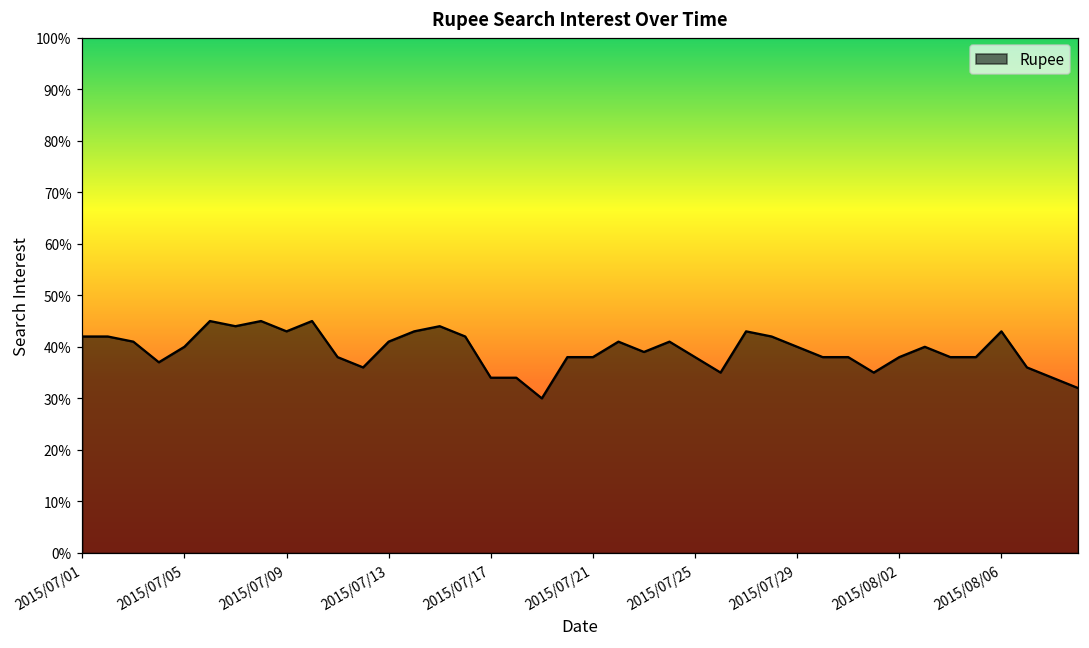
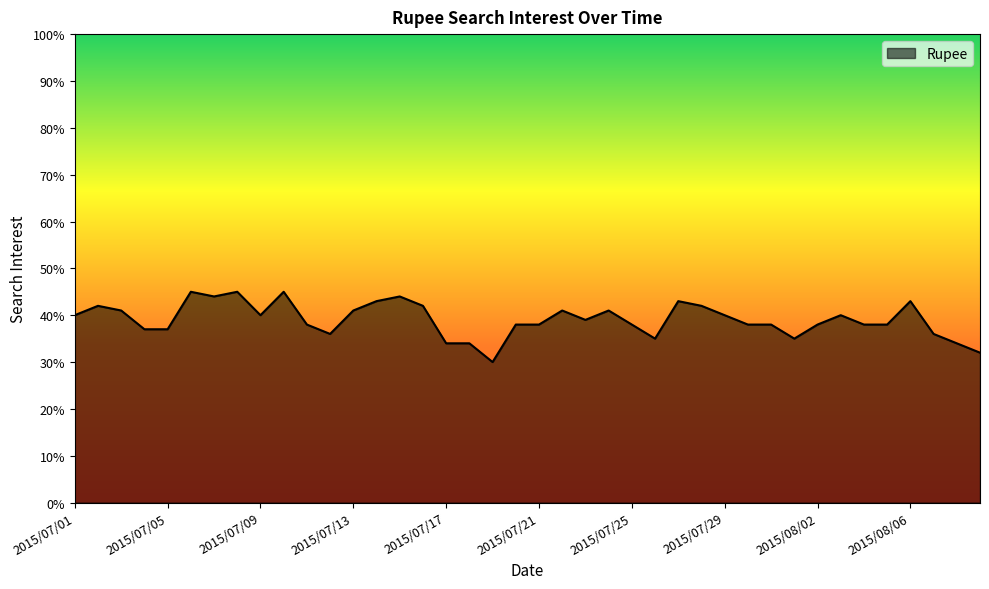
  {
-   "2015/07/01": "42%",
-   "2015/07/05": "40%",
-   "2015/07/09": "43%",
+   "2015/07/01": "40%",
+   "2015/07/05": "37%",
+   "2015/07/09": "40%",
    "2015/07/13": "41%",
    "2015/07/17": "34%",
    "2015/07/21": "38%",
    "2015/07/25": "38%",
    "2015/07/29": "40%",
    "2015/08/02": "38%",
    "2015/08/06": "43%"
  }
